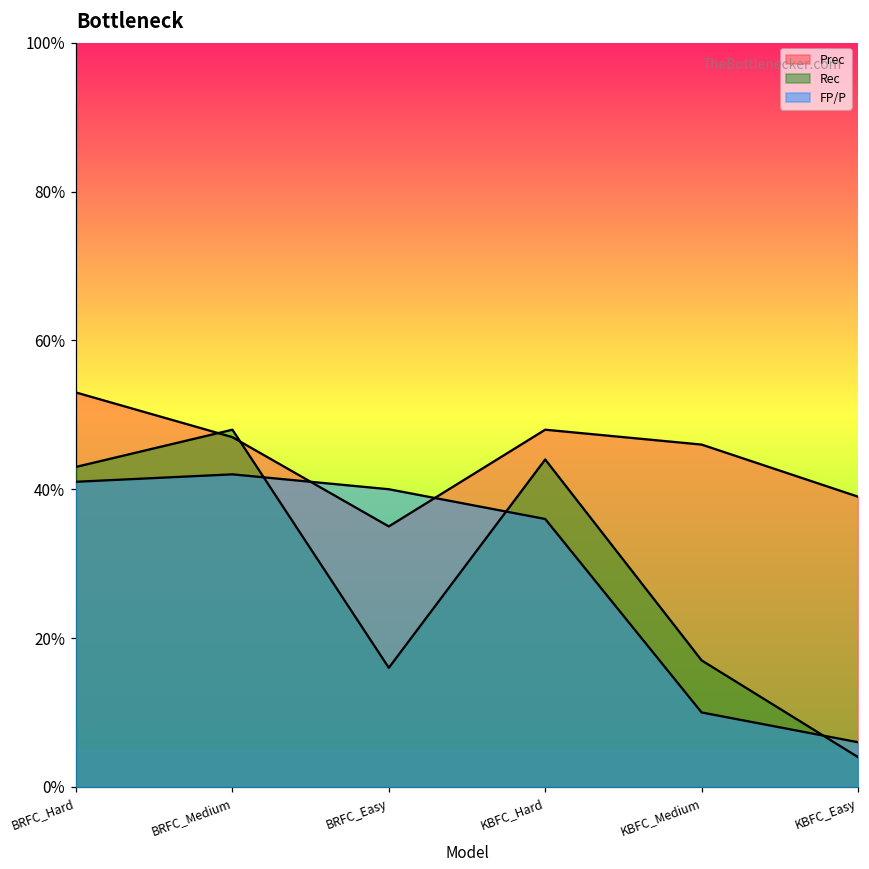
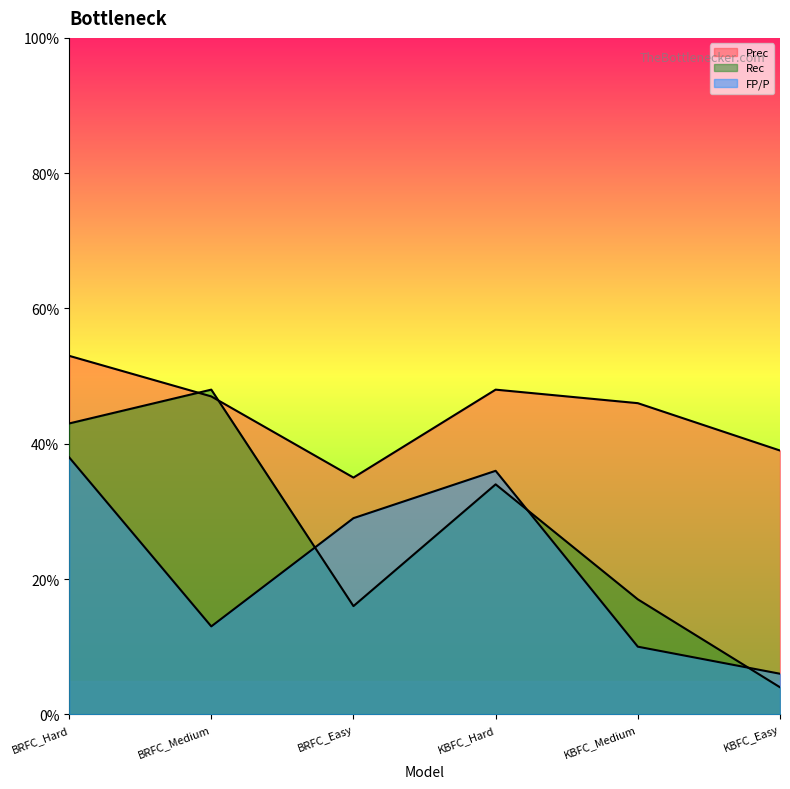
  {
    "Prec": {
      "BRFC_Hard": "53%",
      "BRFC_Medium": "47%",
      "BRFC_Easy": "35%",
      "KBFC_Hard": "48%",
      "KBFC_Medium": "46%",
      "KBFC_Easy": "39%"
    },
    "Rec": {
      "BRFC_Hard": "43%",
      "BRFC_Medium": "48%",
      "BRFC_Easy": "16%",
-     "KBFC_Hard": "44%",
+     "KBFC_Hard": "34%",
      "KBFC_Medium": "17%"
    },
    "FP/P": {
-     "BRFC_Hard": "41%",
-     "BRFC_Medium": "42%",
-     "BRFC_Easy": "40%",
+     "BRFC_Hard": "38%",
+     "BRFC_Medium": "13%",
+     "BRFC_Easy": "29%",
      "KBFC_Hard": "36%",
      "KBFC_Medium": "10%",
      "KBFC_Easy": "6%"
    }
  }
